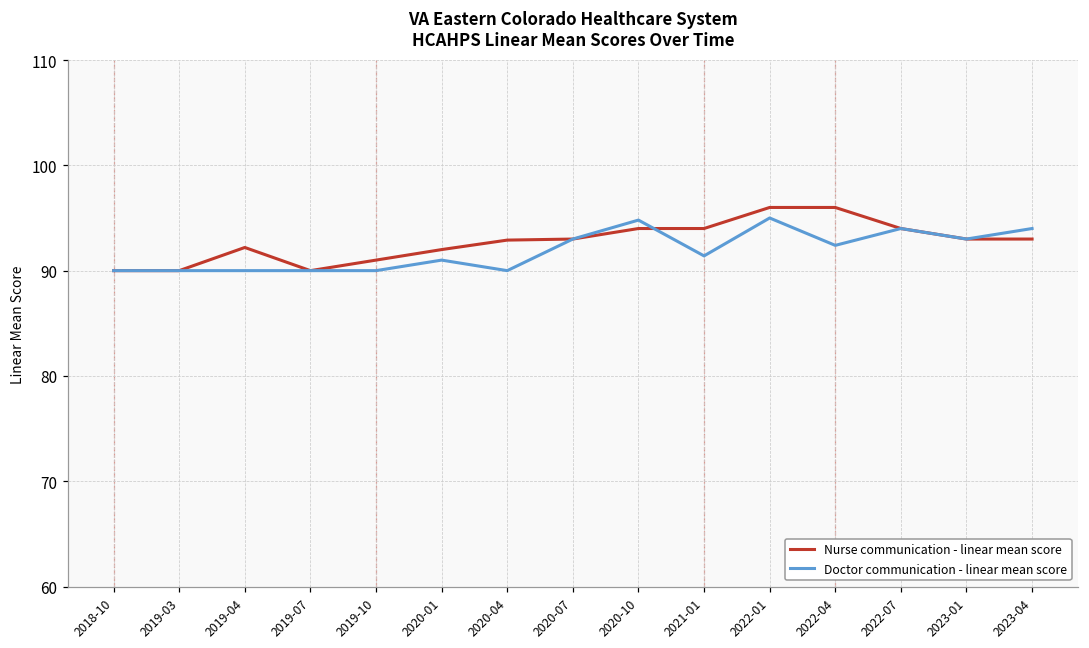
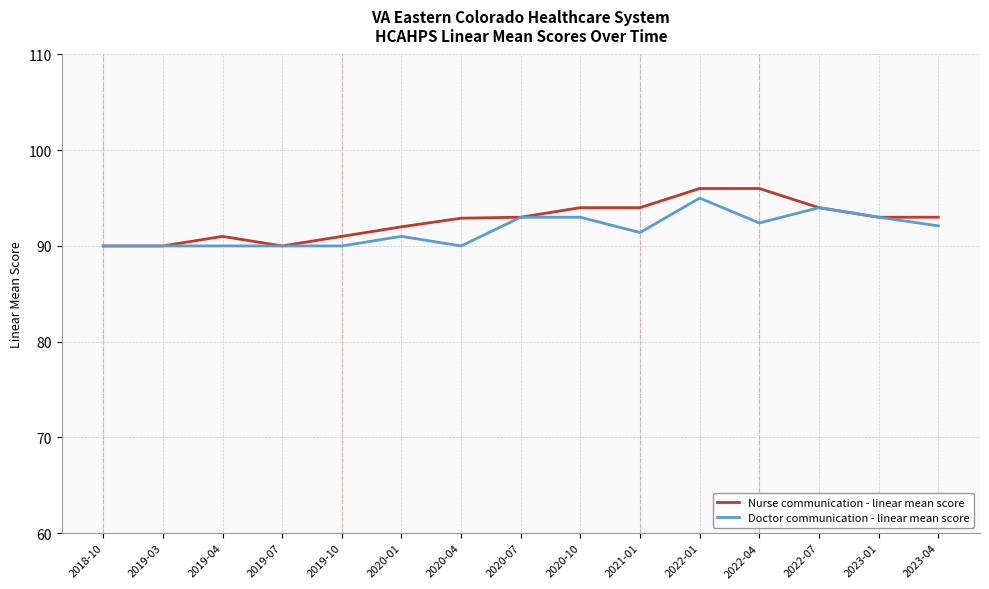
  {
    "Nurse communication - linear mean score": {
-     "2019-04": 92,
+     "2019-04": 91,
      "2019-10": 91,
      "2020-01": 92,
      "2020-04": 93,
      "2020-10": 94,
      "2021-01": 94,
      "2022-01": 96,
      "2022-04": 96,
      "2023-04": 93
    },
    "Doctor communication - linear mean score": {
      "2019-04": 90,
      "2019-10": 90,
      "2020-01": 91,
      "2020-04": 90,
-     "2020-10": 95,
+     "2020-10": 93,
      "2021-01": 91,
      "2022-01": 95,
      "2022-04": 92,
-     "2023-04": 94
+     "2023-04": 92
    }
  }
